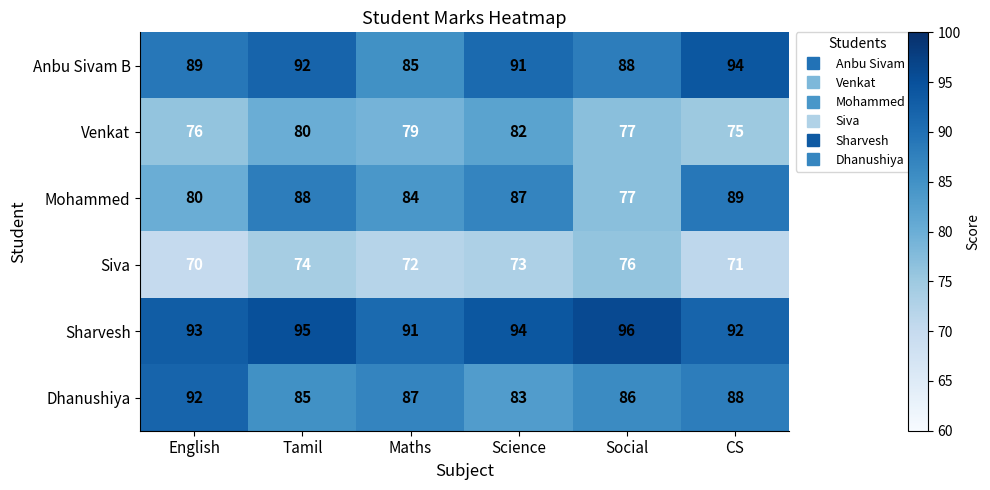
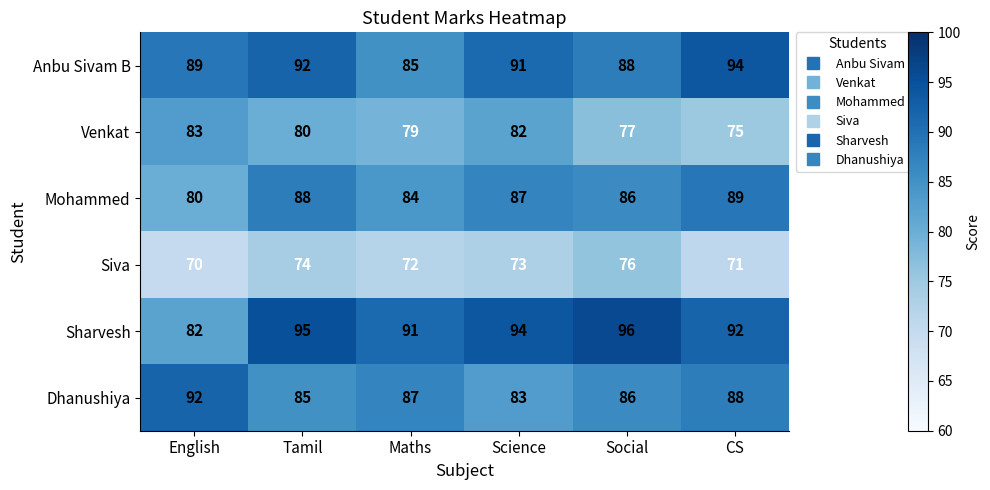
  {
    "Anbu Sivam B": {
      "English": 89,
      "Tamil": 92,
      "Maths": 85,
      "Science": 91,
      "Social": 88,
      "CS": 94
    },
    "Venkat": {
-     "English": 76,
+     "English": 83,
      "Tamil": 80,
      "Maths": 79,
      "Science": 82,
      "Social": 77,
      "CS": 75
    },
    "Mohammed": {
      "English": 80,
      "Tamil": 88,
      "Maths": 84,
      "Science": 87,
-     "Social": 77,
+     "Social": 86,
      "CS": 89
    },
    "Siva": {
      "English": 70,
      "Tamil": 74,
      "Maths": 72,
      "Science": 73,
      "Social": 76,
      "CS": 71
    },
    "Sharvesh": {
-     "English": 93,
+     "English": 82,
      "Tamil": 95,
      "Maths": 91,
      "Science": 94,
      "Social": 96,
      "CS": 92
    },
    "Dhanushiya": {
      "English": 92,
      "Tamil": 85,
      "Maths": 87,
      "Science": 83,
      "Social": 86,
      "CS": 88
    }
  }
